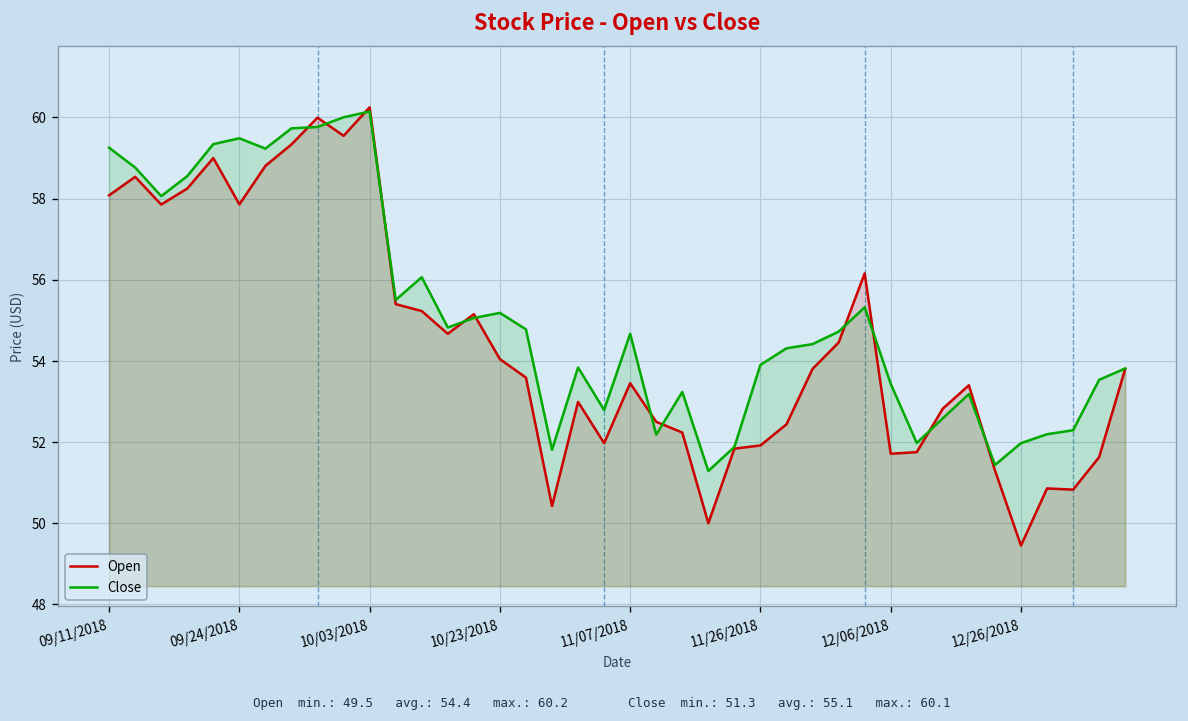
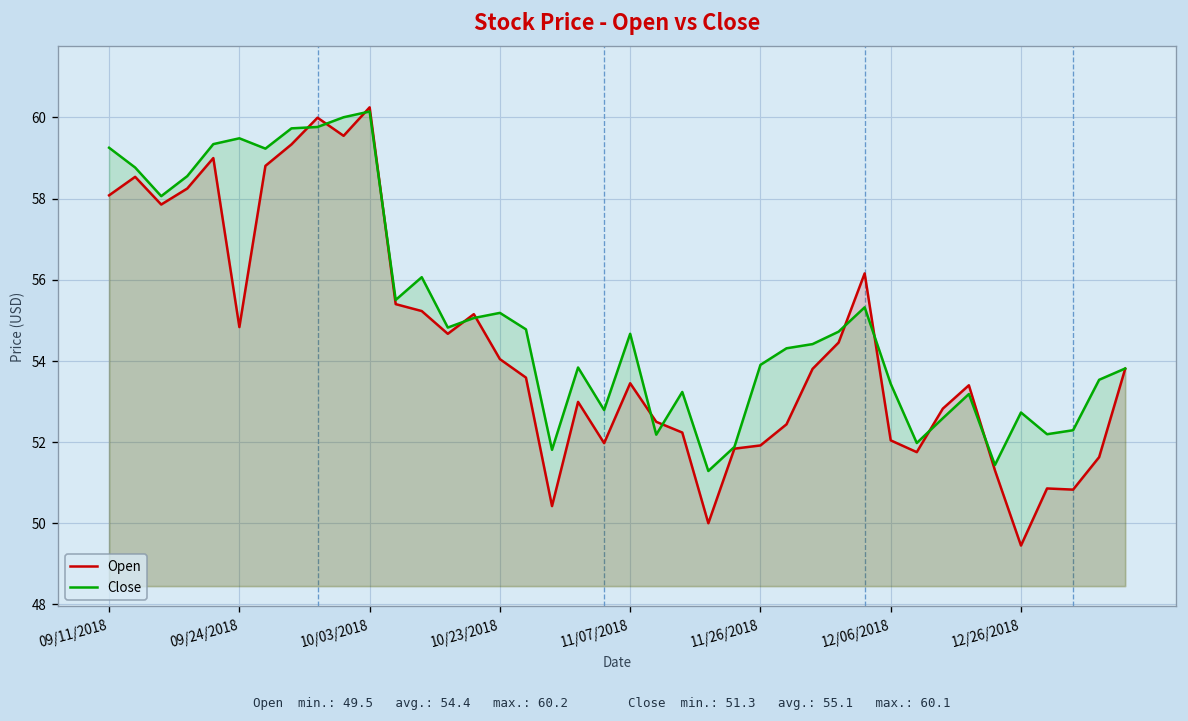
  {
    "Open": {
      "09/11/2018": 58.1,
-     "09/24/2018": 57.9,
+     "09/24/2018": 54.8,
      "10/03/2018": 60.3,
      "10/23/2018": 54.0,
      "11/07/2018": 53.5,
      "11/26/2018": 51.9,
-     "12/06/2018": 51.7,
+     "12/06/2018": 52.0,
      "12/26/2018": 49.5
    },
    "Close": {
      "09/11/2018": 59.3,
      "09/24/2018": 59.5,
      "10/03/2018": 60.1,
      "10/23/2018": 55.2,
      "11/07/2018": 54.7,
      "11/26/2018": 53.9,
      "12/06/2018": 53.4,
-     "12/26/2018": 52.0
+     "12/26/2018": 52.7
    }
  }
